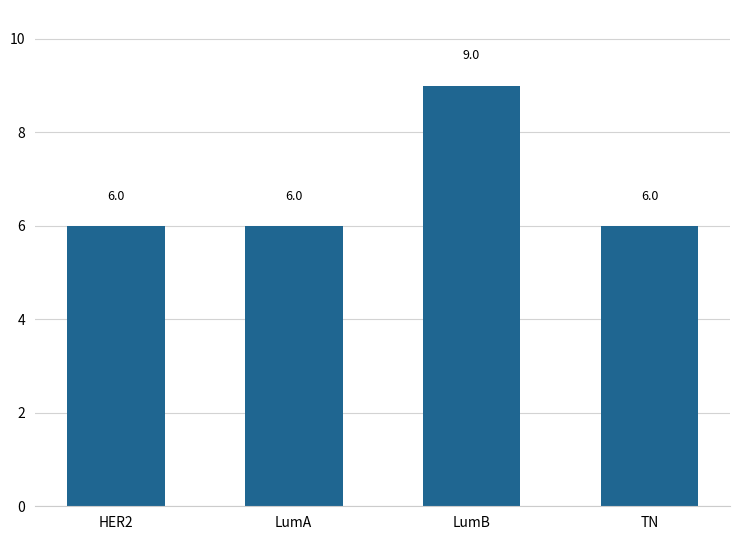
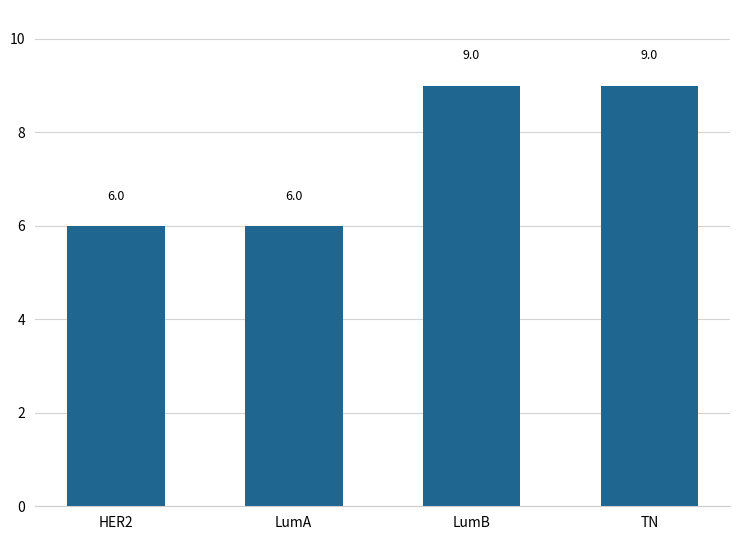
  {
    "HER2": 6.0,
    "LumA": 6.0,
    "LumB": 9.0,
-   "TN": 6.0
+   "TN": 9.0
  }
